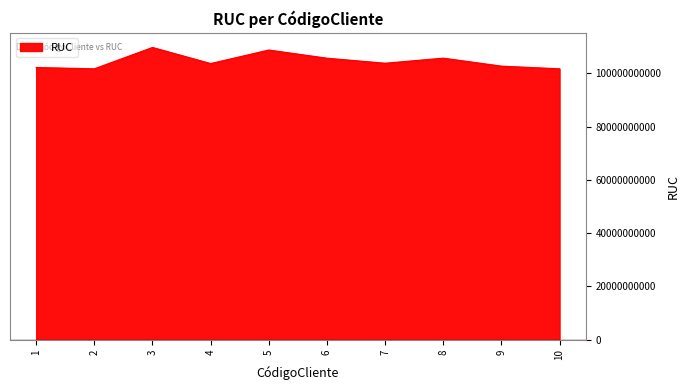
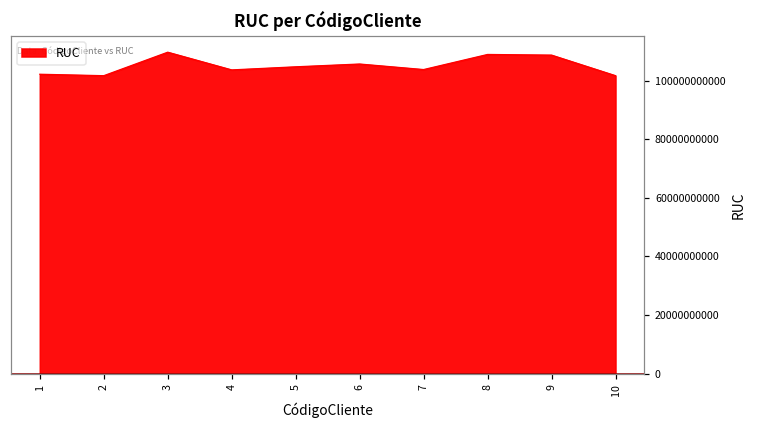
  {
    "1": 102000000000,
    "2": 102000000000,
    "3": 110000000000,
    "4": 104000000000,
-   "5": 109000000000,
+   "5": 105000000000,
    "6": 106000000000,
    "7": 104000000000,
-   "8": 106000000000,
-   "9": 103000000000,
+   "8": 109000000000,
+   "9": 109000000000,
    "10": 102000000000
  }
